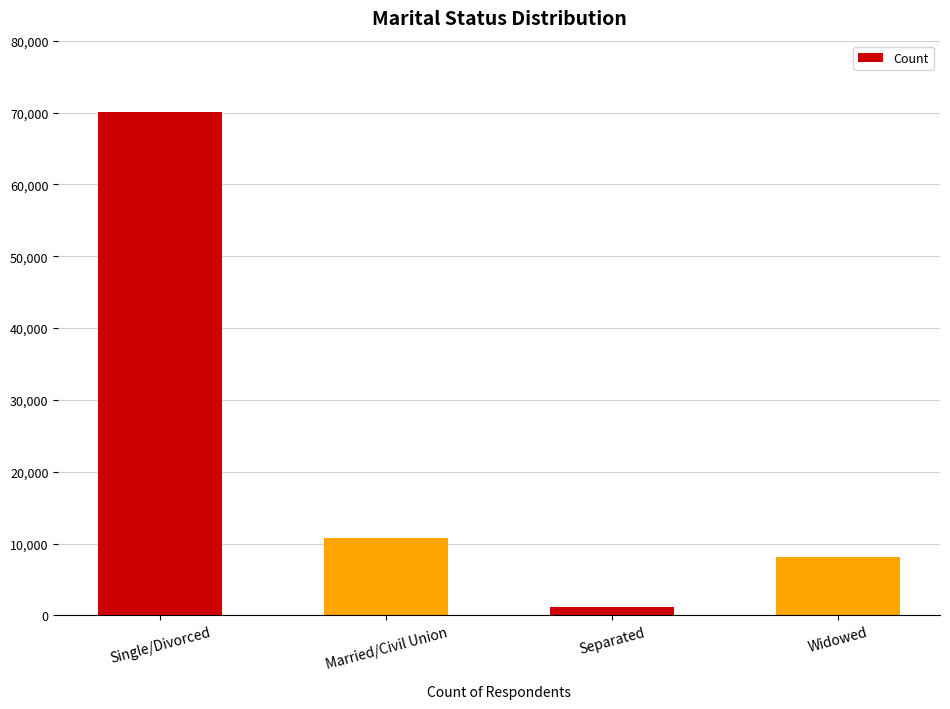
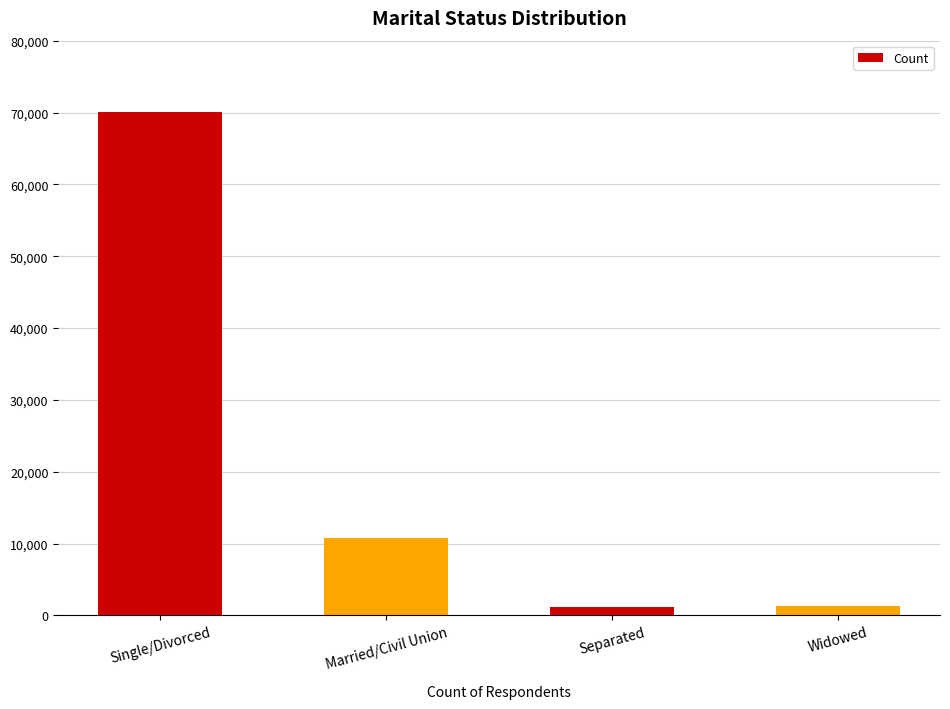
  {
    "Single/Divorced": "70,000",
    "Married/Civil Union": "11,000",
    "Separated": "1,000",
-   "Widowed": "8,000"
+   "Widowed": "1,000"
  }
